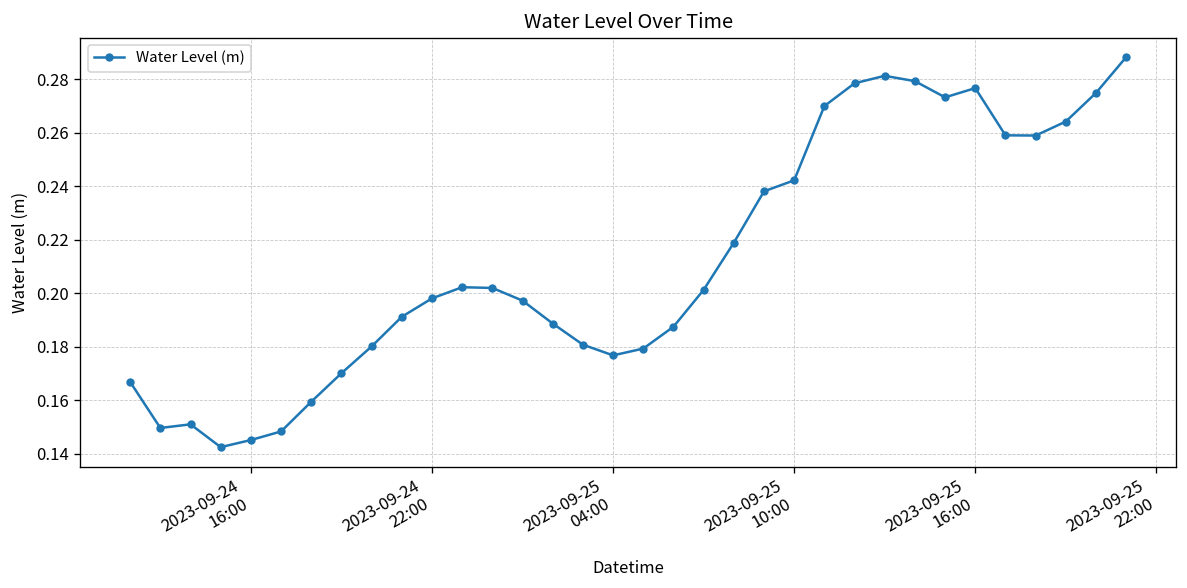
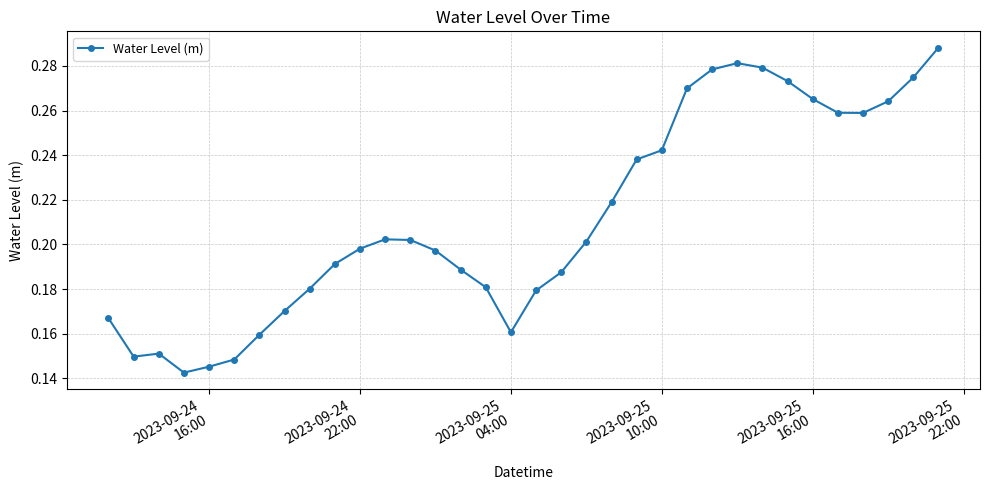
  {
    "2023-09-24 16:00": 0.145,
    "2023-09-24 22:00": 0.198,
-   "2023-09-25 04:00": 0.177,
+   "2023-09-25 04:00": 0.161,
    "2023-09-25 10:00": 0.242,
-   "2023-09-25 16:00": 0.277
+   "2023-09-25 16:00": 0.265
  }
